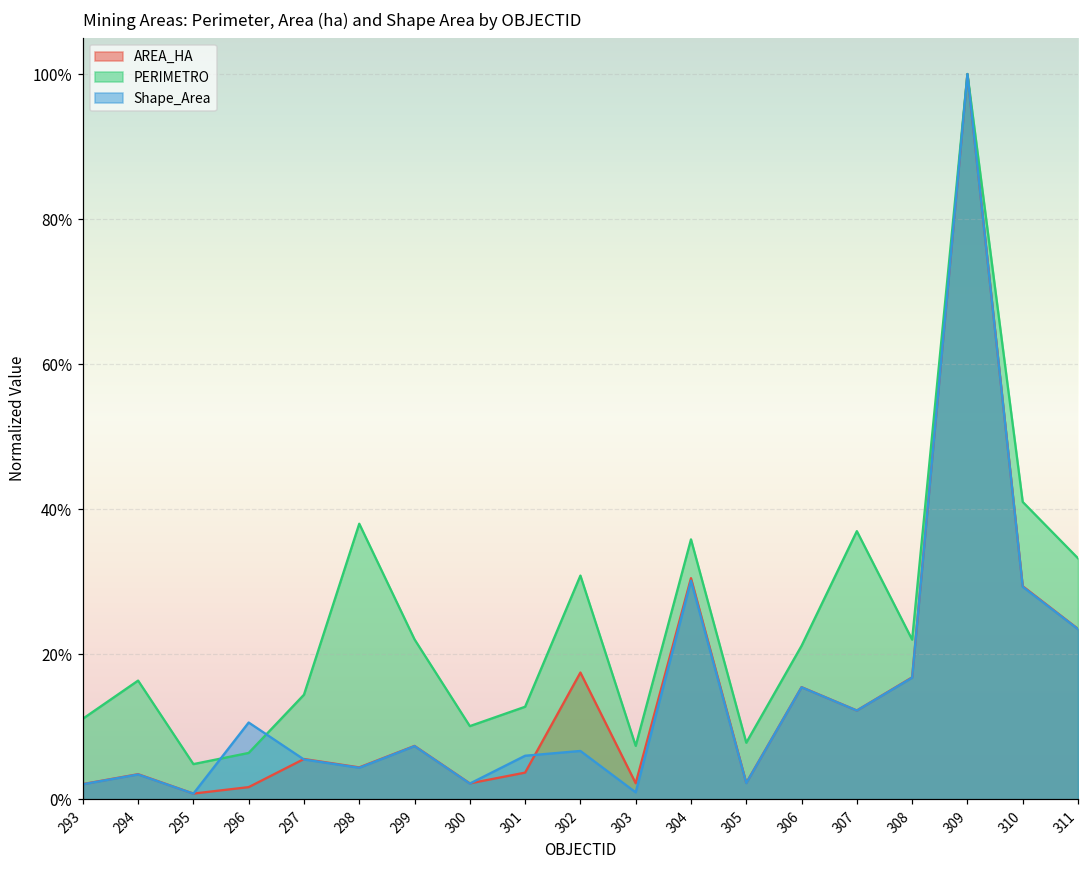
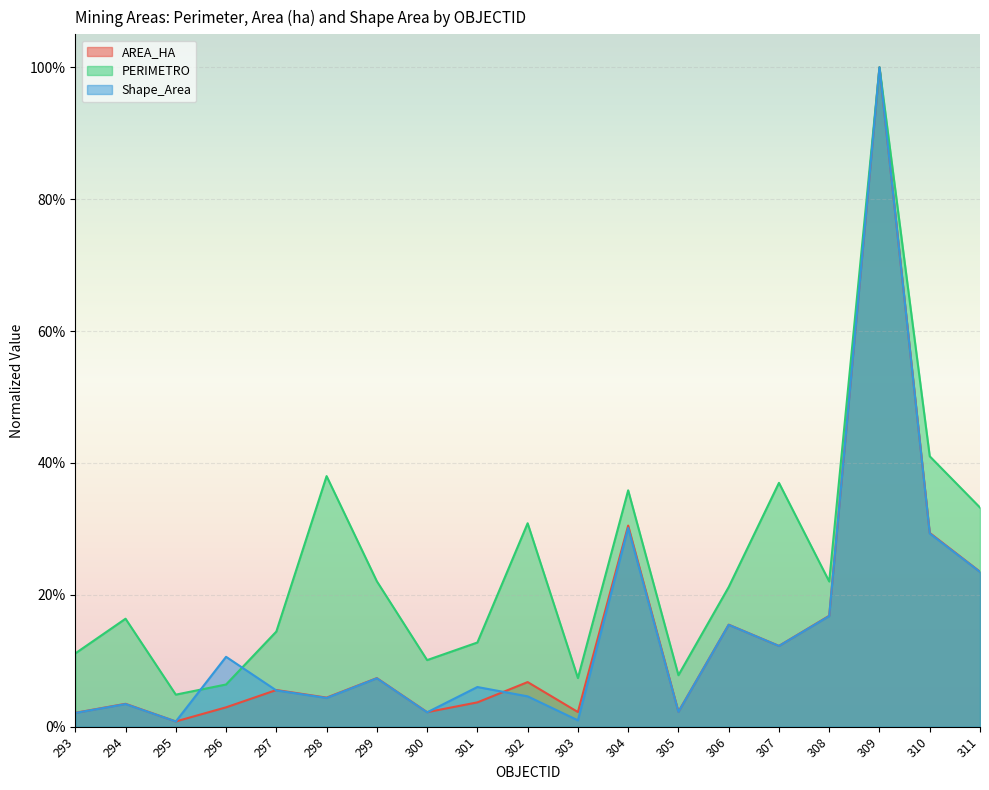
  {
    "AREA_HA": {
-     "296": "2%",
+     "296": "3%",
      "301": "4%",
-     "302": "17%",
+     "302": "7%",
      "303": "2%"
    },
    "PERIMETRO": {
      "293": "11%",
      "294": "16%",
      "295": "5%",
      "296": "6%",
      "297": "14%",
      "298": "38%",
      "299": "22%",
      "300": "10%",
      "301": "13%",
      "302": "31%",
      "303": "7%",
      "304": "36%",
      "305": "8%",
      "306": "21%",
      "307": "37%",
      "308": "22%",
      "310": "41%",
      "311": "33%"
    },
    "Shape_Area": {
      "296": "11%",
      "301": "6%",
-     "302": "7%",
+     "302": "5%",
      "303": "1%"
    }
  }
